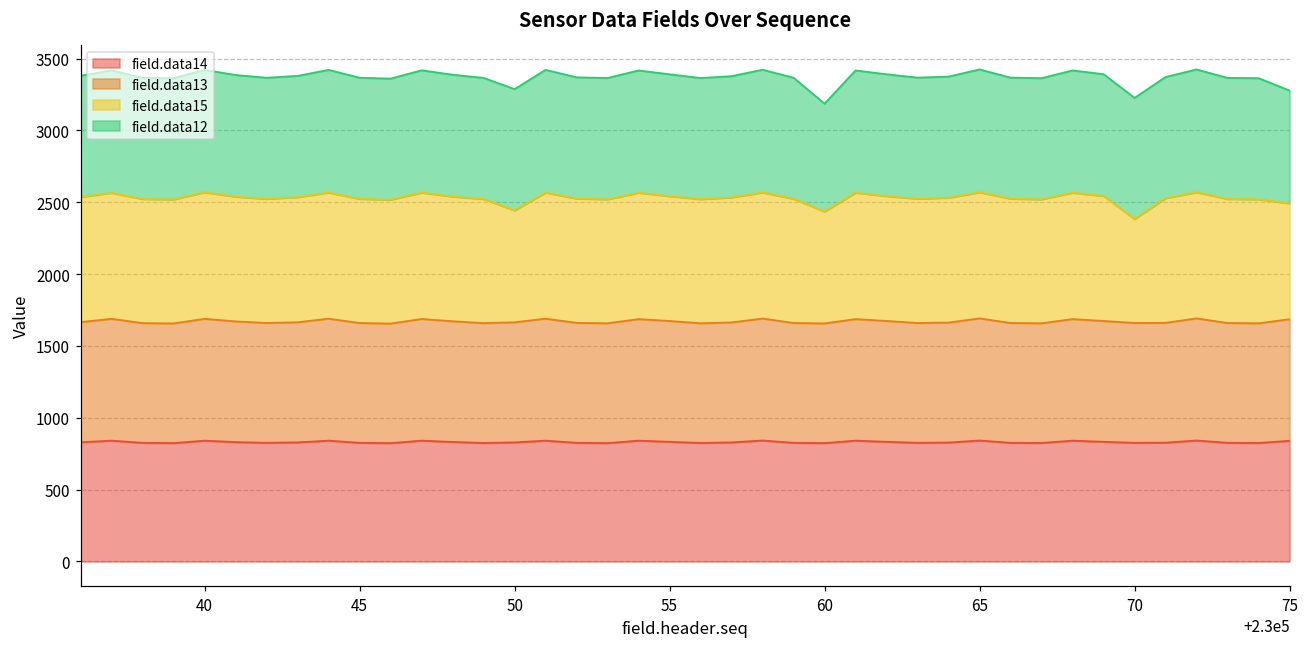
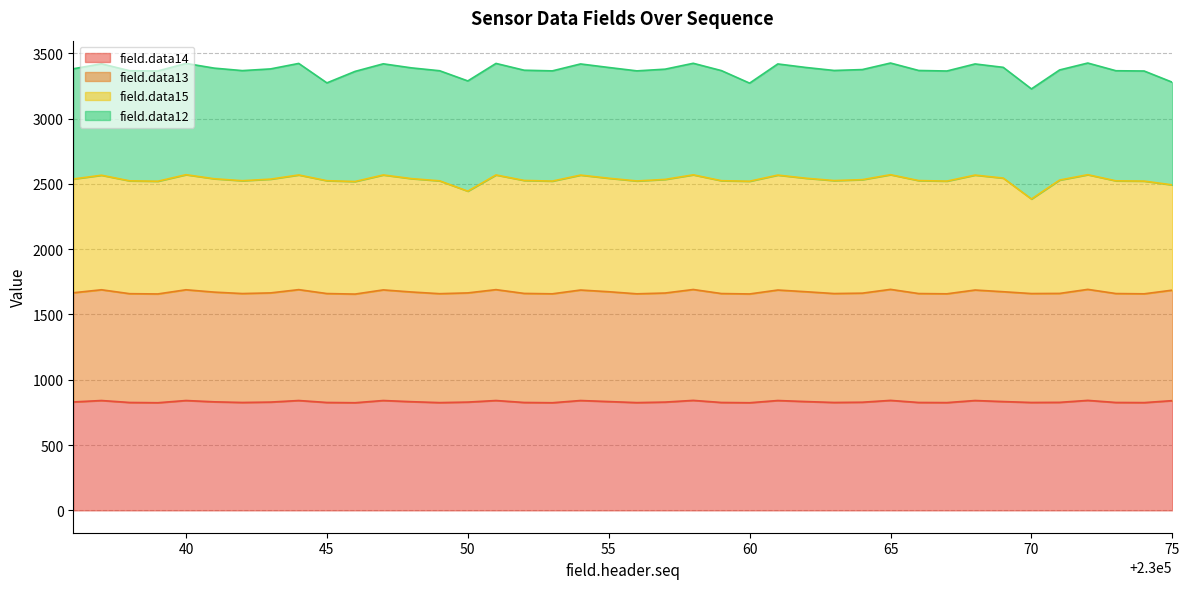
  {
    "field.data15": {
      "40": 880,
      "45": 860,
      "50": 780,
      "55": 870,
-     "60": 780,
+     "60": 860,
      "65": 880,
      "70": 720,
      "75": 810
    },
    "field.data12": {
-     "45": 840,
+     "45": 750,
      "50": 840,
      "55": 850,
      "60": 750,
      "65": 860,
      "70": 840,
      "75": 790
    }
  }
